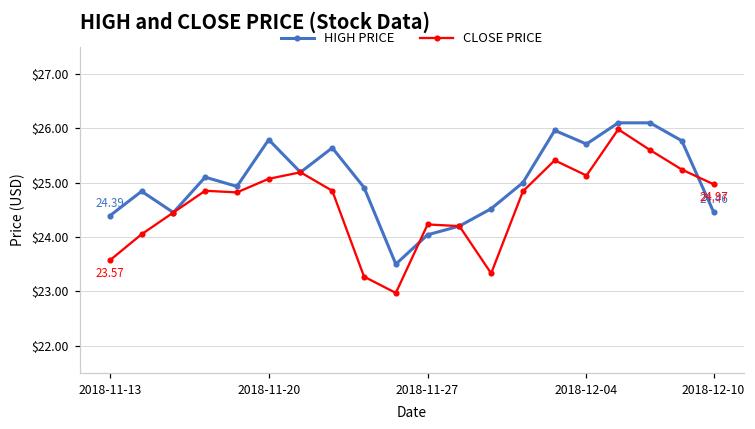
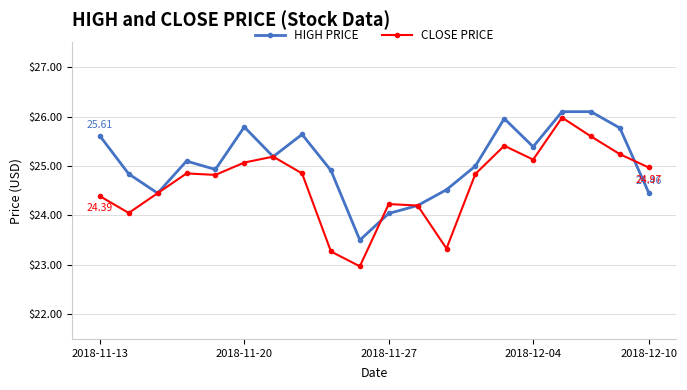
  {
    "HIGH PRICE": {
-     "2018-11-13": "24.39",
-     "2018-12-04": "$25.7"
+     "2018-11-13": "25.61",
+     "2018-12-04": "$25.4"
    },
    "CLOSE PRICE": {
-     "2018-11-13": "23.57"
+     "2018-11-13": "24.39"
    }
  }
